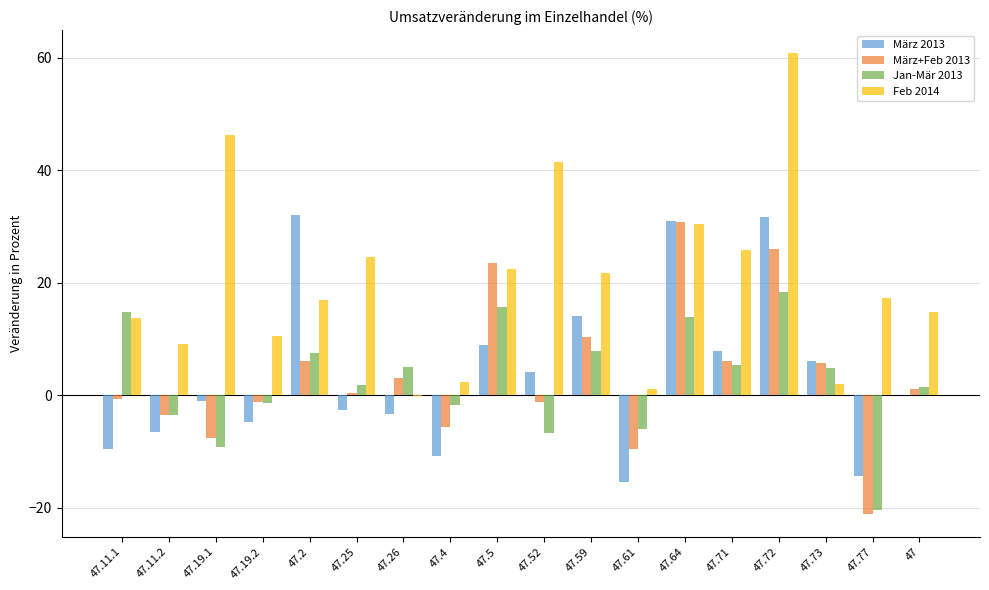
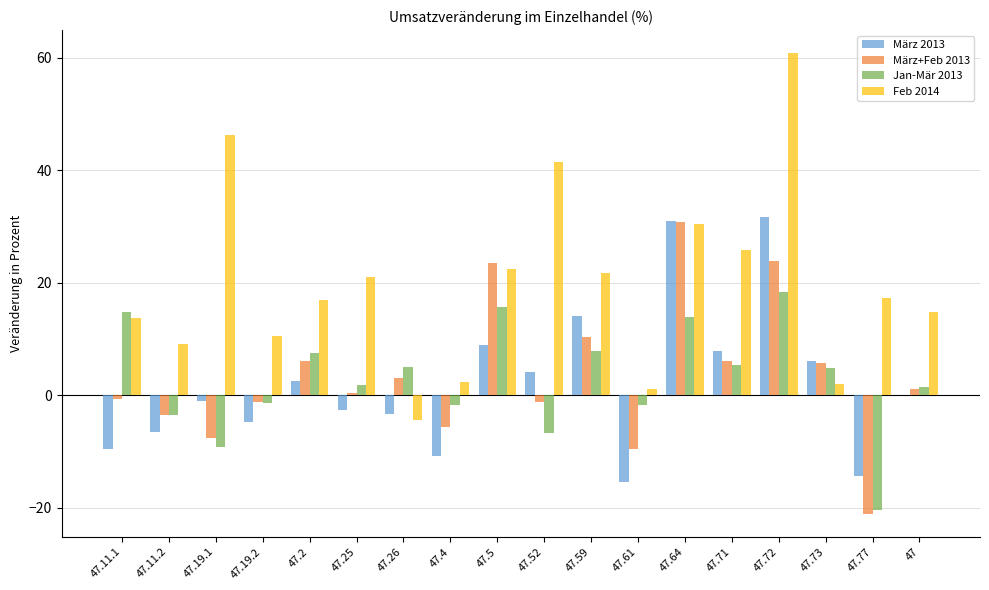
  {
    "März 2013": {
      "47.11.1": -10,
      "47.11.2": -7,
      "47.19.1": -1,
      "47.19.2": -5,
-     "47.2": 32,
+     "47.2": 3,
      "47.25": -3,
      "47.26": -3,
      "47.4": -11,
      "47.5": 9,
      "47.52": 4,
      "47.59": 14,
      "47.61": -16,
      "47.64": 31,
      "47.71": 8,
      "47.72": 32,
      "47.73": 6,
      "47.77": -14,
      "47": 0
    },
    "März+Feb 2013": {
      "47.11.1": -1,
      "47.11.2": -4,
      "47.19.1": -8,
      "47.19.2": -1,
      "47.2": 6,
      "47.26": 3,
      "47.4": -6,
      "47.5": 24,
      "47.52": -1,
      "47.59": 10,
      "47.61": -10,
      "47.64": 31,
      "47.71": 6,
-     "47.72": 26,
+     "47.72": 24,
      "47.73": 6,
      "47.77": -21,
      "47": 1
    },
    "Jan-Mär 2013": {
      "47.11.1": 15,
      "47.11.2": -4,
      "47.19.1": -9,
      "47.19.2": -1,
      "47.2": 8,
      "47.25": 2,
      "47.26": 5,
      "47.4": -2,
      "47.5": 16,
      "47.52": -7,
      "47.59": 8,
-     "47.61": -6,
+     "47.61": -2,
      "47.64": 14,
      "47.71": 5,
      "47.72": 18,
      "47.73": 5,
      "47.77": -20,
      "47": 1
    },
    "Feb 2014": {
      "47.11.1": 14,
      "47.11.2": 9,
      "47.19.1": 46,
      "47.19.2": 11,
      "47.2": 17,
-     "47.25": 25,
-     "47.26": 0,
+     "47.25": 21,
+     "47.26": -5,
      "47.4": 2,
      "47.5": 22,
      "47.52": 42,
      "47.59": 22,
      "47.61": 1,
      "47.64": 31,
      "47.71": 26,
      "47.72": 61,
      "47.73": 2,
      "47.77": 17,
      "47": 15
    }
  }
